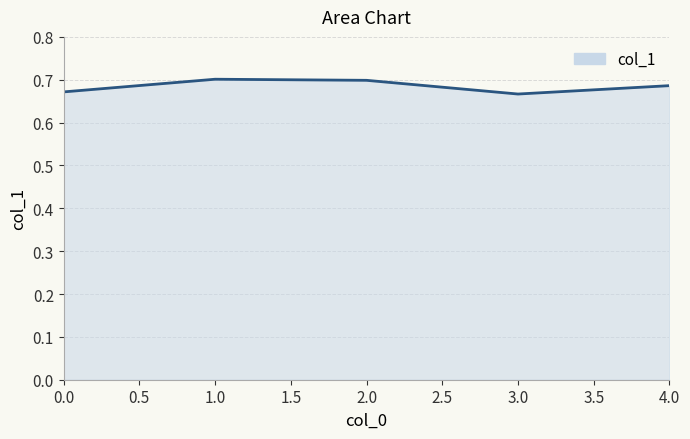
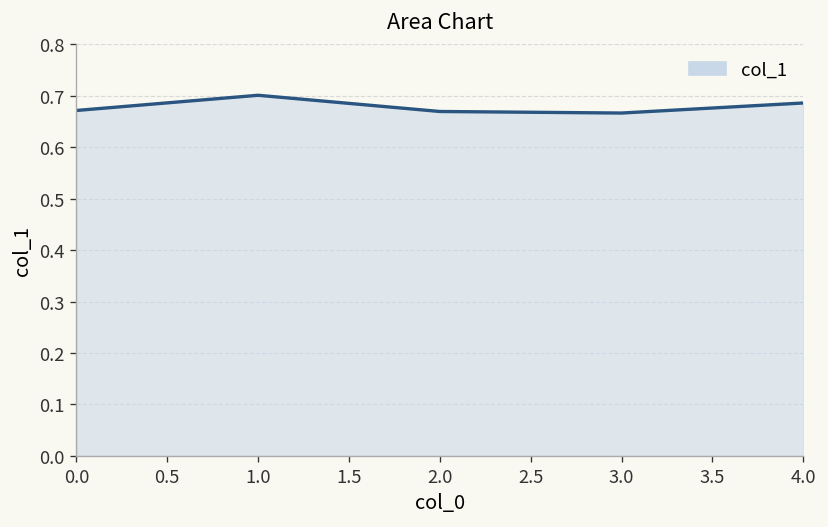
  {
    "0.0": 0.67,
    "1.0": 0.70,
-   "2.0": 0.70,
+   "2.0": 0.67,
    "3.0": 0.67,
    "4.0": 0.69
  }
